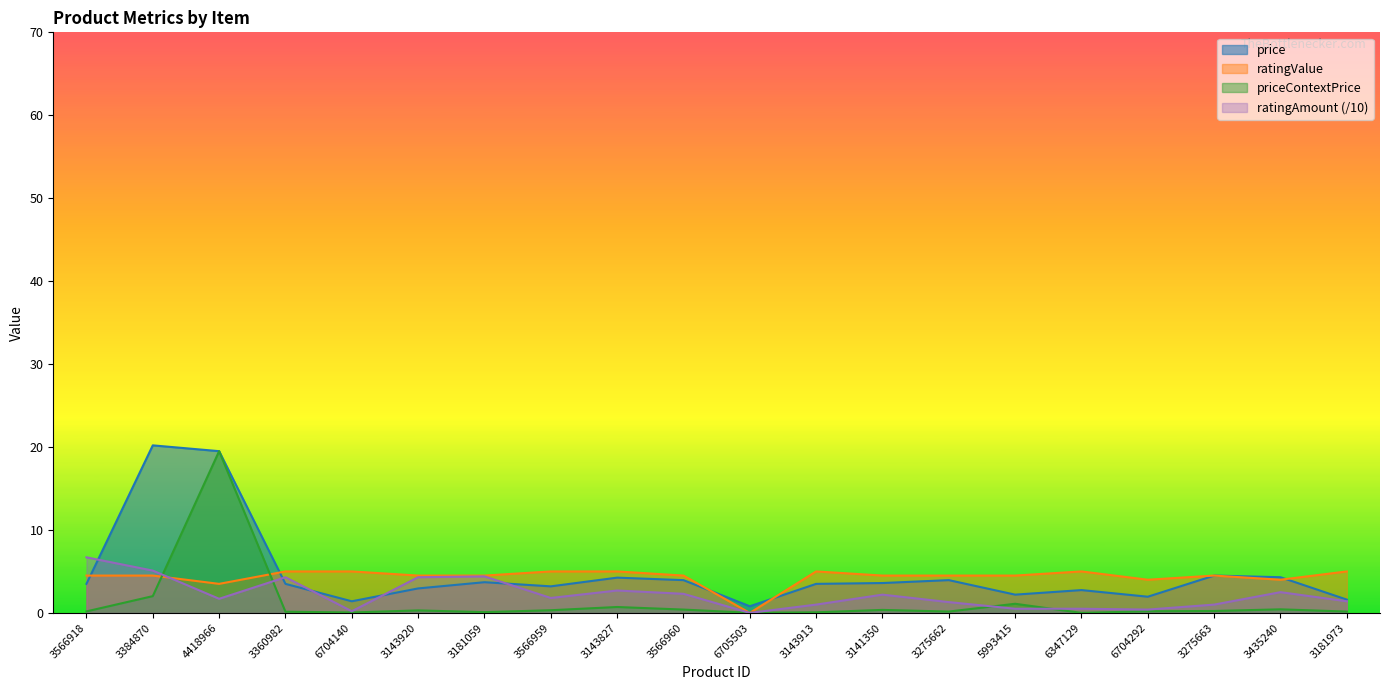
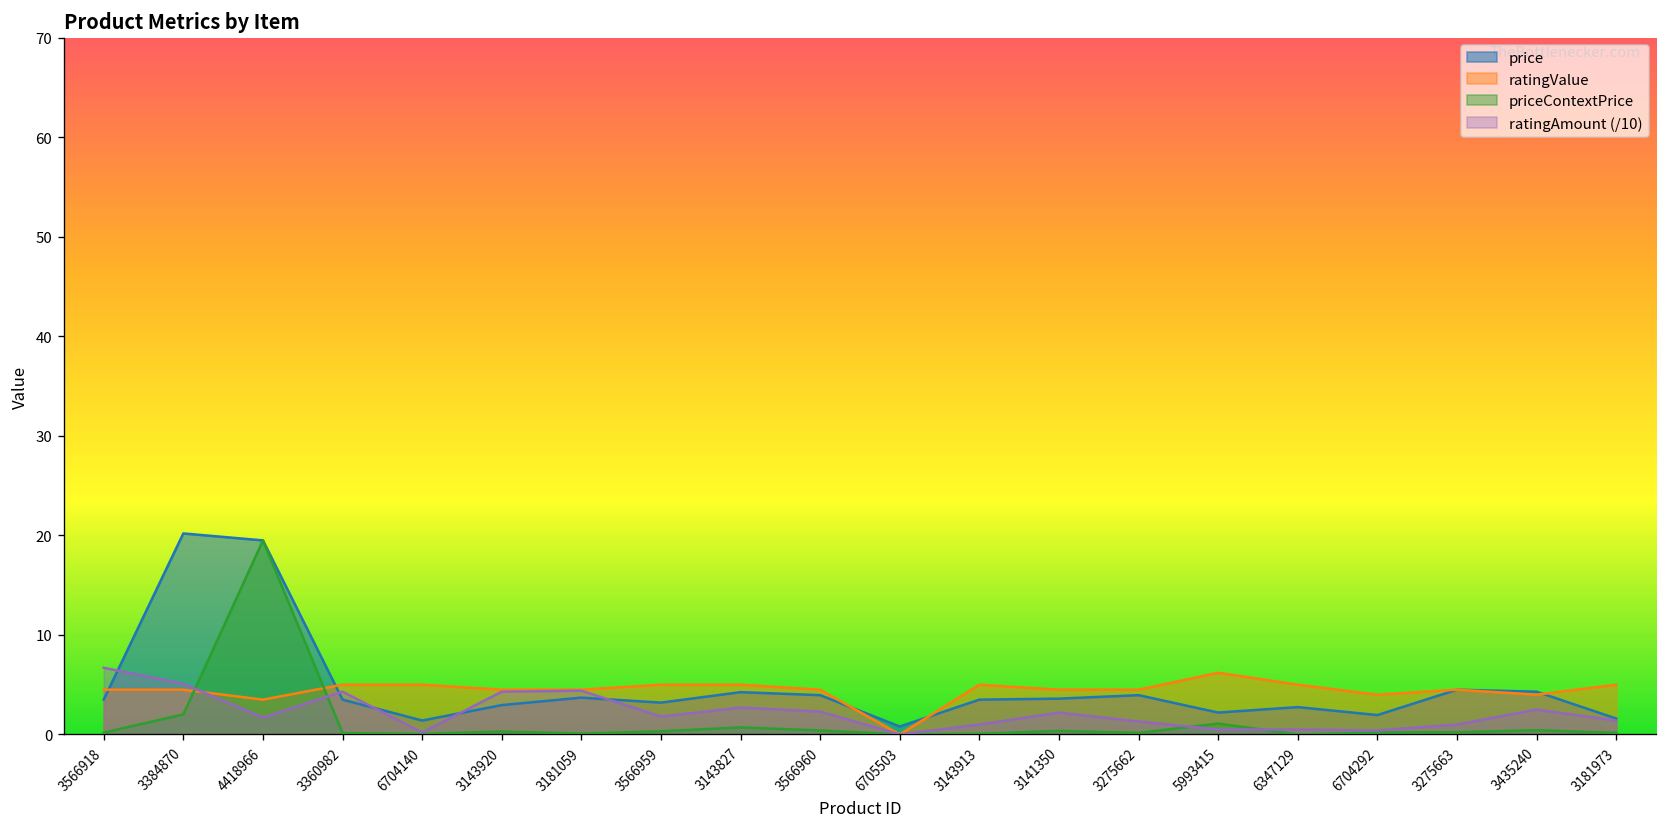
  {
    "price": {
      "3566918": 4,
      "3384870": 20,
      "3360982": 4,
      "6704140": 1,
      "3143920": 3,
      "3181059": 4,
      "3566959": 3,
      "3143827": 4,
      "3566960": 4,
      "6705503": 1,
      "3143913": 4,
      "3141350": 4,
      "3275662": 4,
      "5993415": 2,
      "6347129": 3,
      "6704292": 2
    },
    "ratingValue": {
      "3566918": 5,
      "3384870": 5,
      "4418966": 4,
      "3360982": 5,
      "6704140": 5,
      "3566959": 5,
      "3143827": 5,
      "3566960": 5,
      "3143913": 5,
      "3141350": 5,
      "3275662": 5,
-     "5993415": 5,
+     "5993415": 6,
      "6347129": 5,
      "6704292": 4,
      "3181973": 5
    },
    "priceContextPrice": {
      "3566918": 0,
      "3384870": 2,
      "3360982": 0,
      "3143920": 0,
      "3181059": 0,
      "3566959": 0,
      "3143827": 1,
      "3566960": 0,
      "3143913": 0,
      "3141350": 0,
      "3275662": 0,
      "5993415": 1,
      "6347129": 0,
      "3275663": 0,
      "3435240": 0,
      "3181973": 0
    },
    "ratingAmount (/10)": {
      "3566918": 7,
      "3384870": 5,
      "4418966": 2,
      "3360982": 4,
      "3566959": 2,
      "3143827": 3,
      "3566960": 2,
      "3143913": 1,
      "3141350": 2,
      "3275662": 1,
      "5993415": 1,
      "6347129": 1,
      "3275663": 1,
      "3435240": 3
    }
  }
